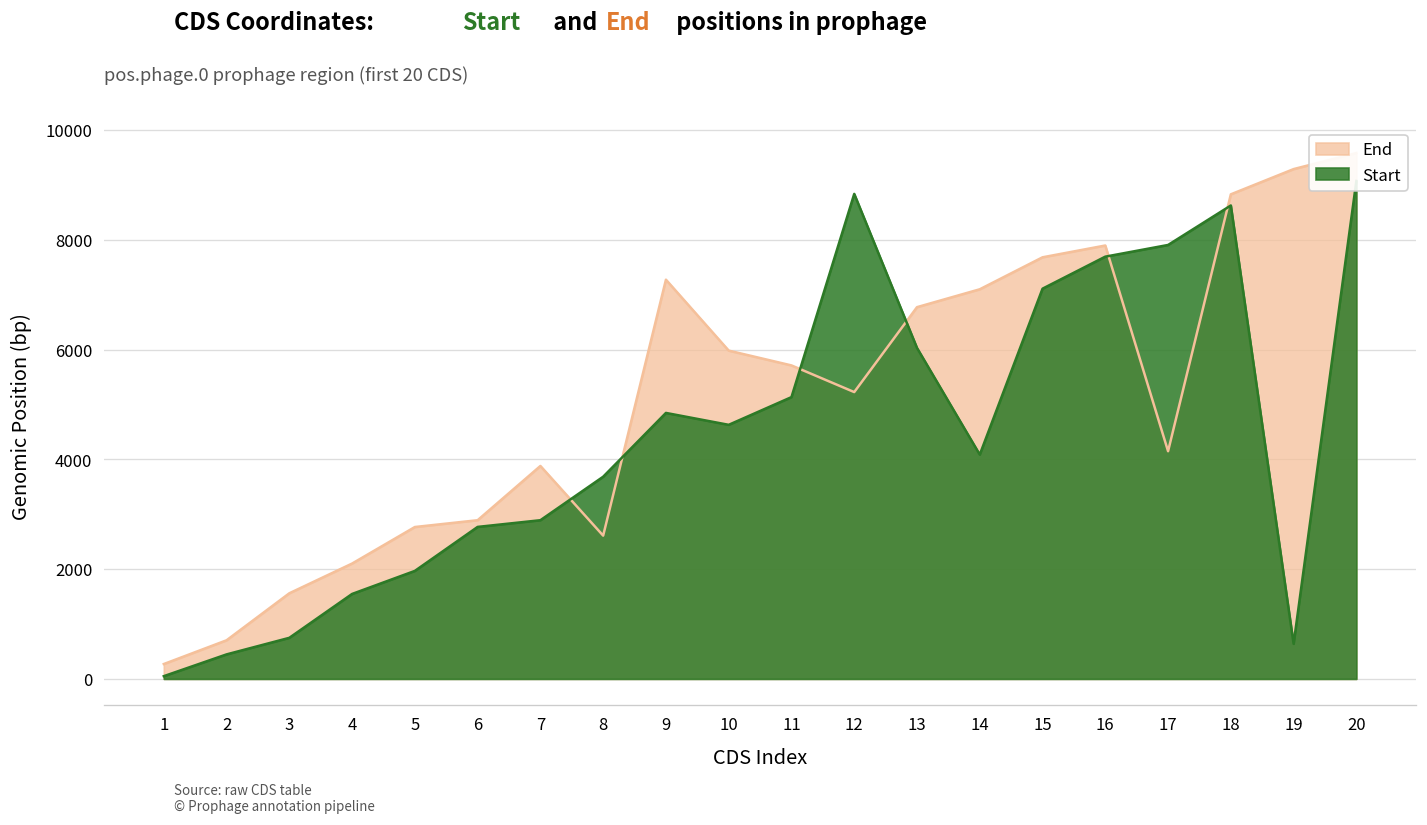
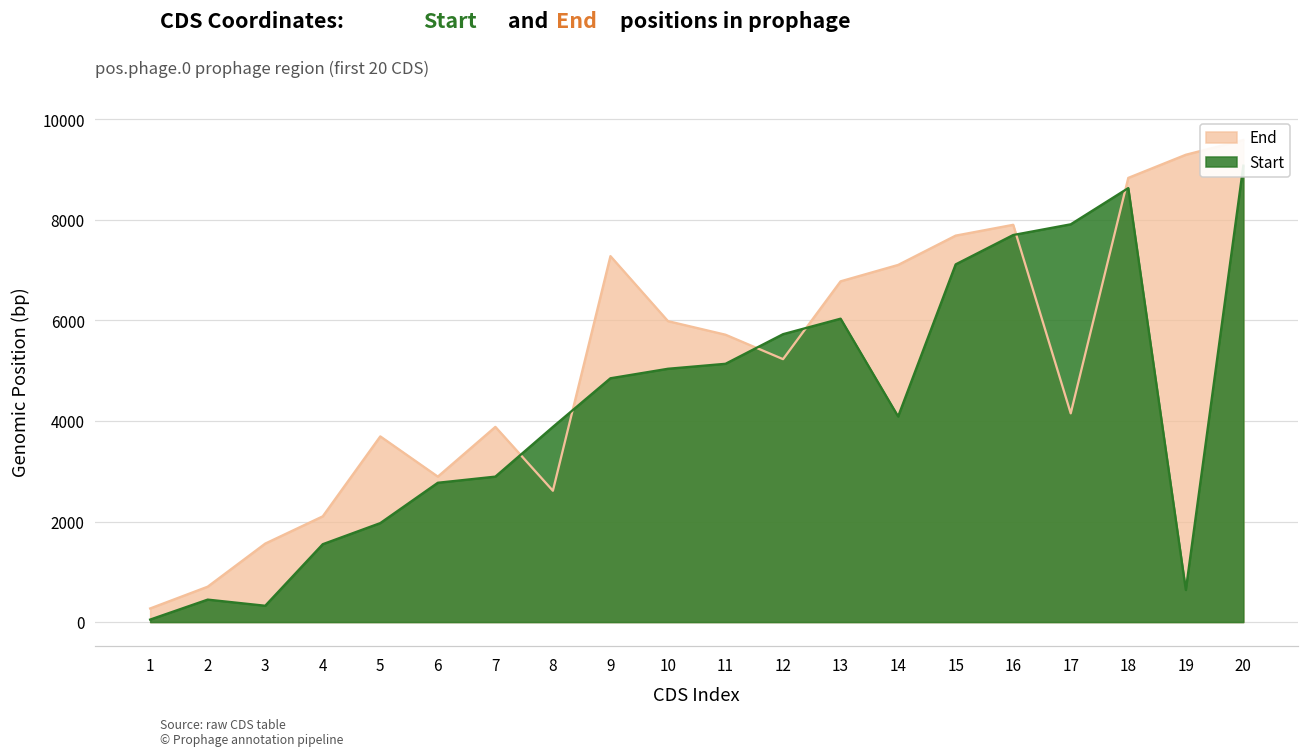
  {
    "End": {
      "1": 300,
      "2": 700,
      "3": 1600,
      "4": 2100,
-     "5": 2800,
+     "5": 3700,
      "6": 2900,
      "7": 3900,
      "8": 2600,
      "9": 7300,
      "10": 6000,
      "11": 5700,
      "12": 5200,
      "13": 6800,
      "14": 7100,
      "15": 7700,
      "16": 7900,
      "17": 4200,
      "18": 8800,
      "19": 9300
    },
    "Start": {
      "1": 100,
      "2": 400,
-     "3": 700,
+     "3": 300,
      "4": 1500,
      "5": 2000,
      "6": 2800,
      "7": 2900,
-     "8": 3700,
+     "8": 3900,
      "9": 4800,
-     "10": 4600,
+     "10": 5000,
      "11": 5100,
-     "12": 8800,
+     "12": 5700,
      "13": 6000,
      "14": 4100,
      "15": 7100,
      "16": 7700,
      "17": 7900,
      "18": 8600,
      "19": 600
    }
  }
